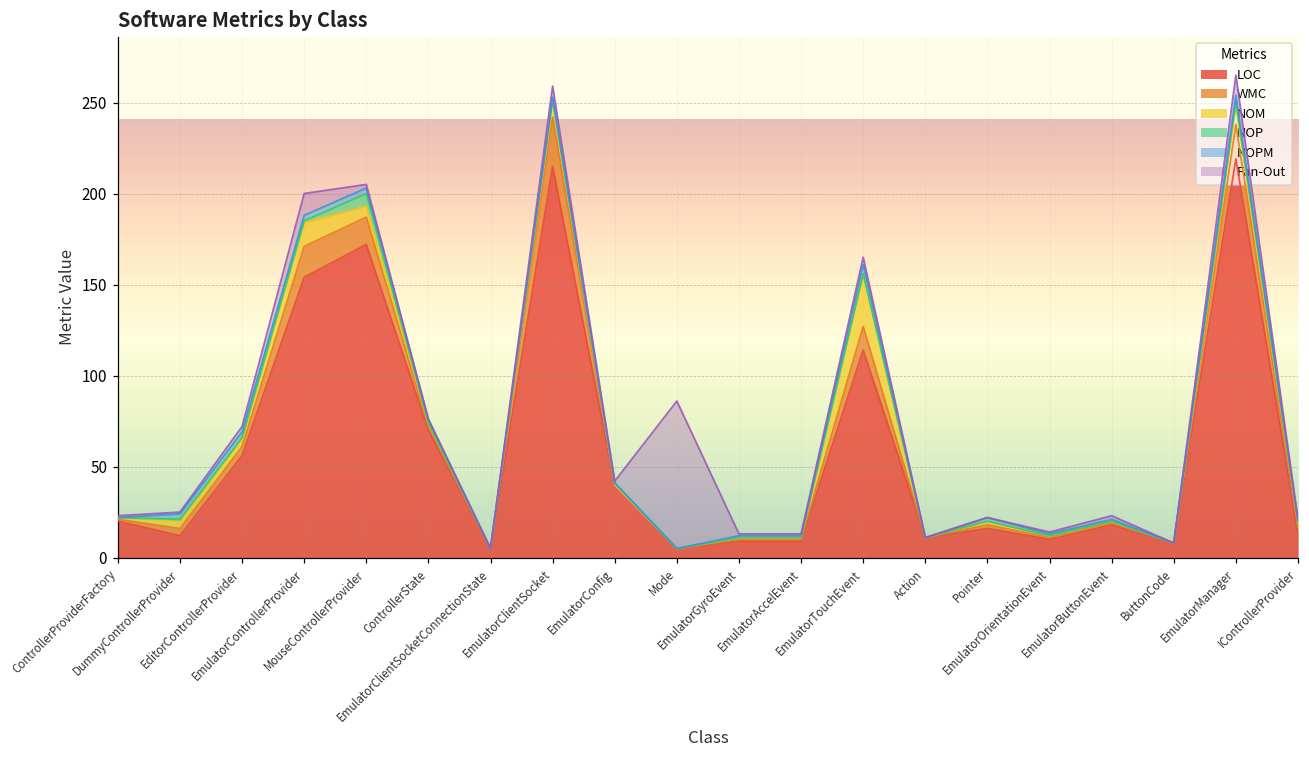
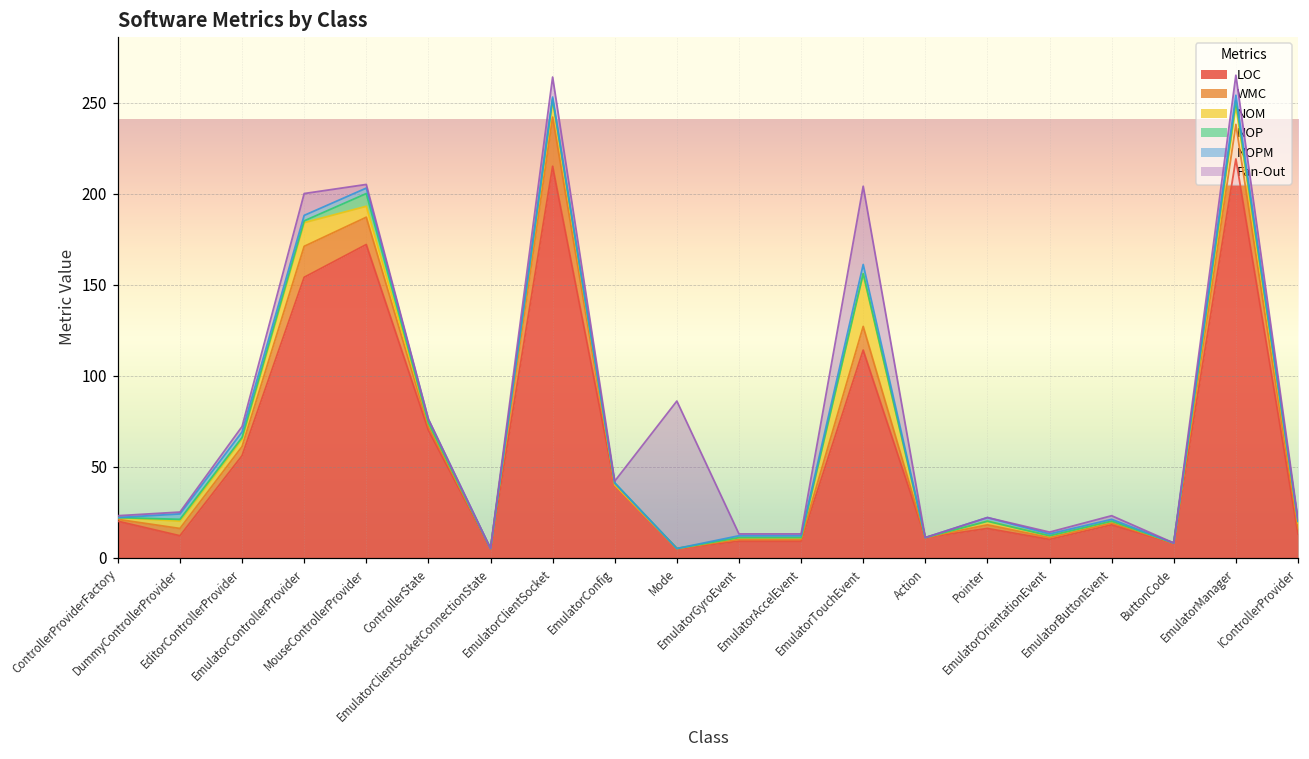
  {
    "NOM": {
      "MouseControllerProvider": 6
    },
    "NOP": {
      "MouseControllerProvider": 7
    },
    "NOPM": {
      "EditorControllerProvider": 3,
      "EmulatorControllerProvider": 3,
      "MouseControllerProvider": 3,
      "EmulatorTouchEvent": 5
    },
    "Fan-Out": {
      "EditorControllerProvider": 3,
      "EmulatorControllerProvider": 12,
      "MouseControllerProvider": 2,
-     "EmulatorClientSocket": 6,
+     "EmulatorClientSocket": 11,
      "Mode": 81,
-     "EmulatorTouchEvent": 4,
+     "EmulatorTouchEvent": 43,
      "EmulatorButtonEvent": 2
    }
  }
